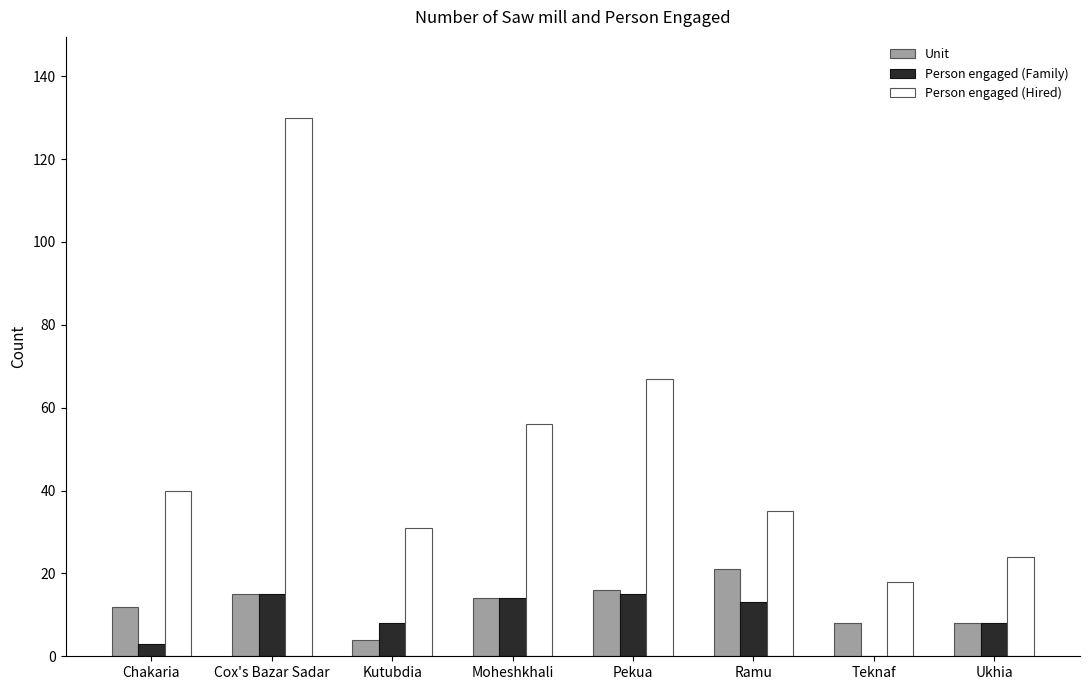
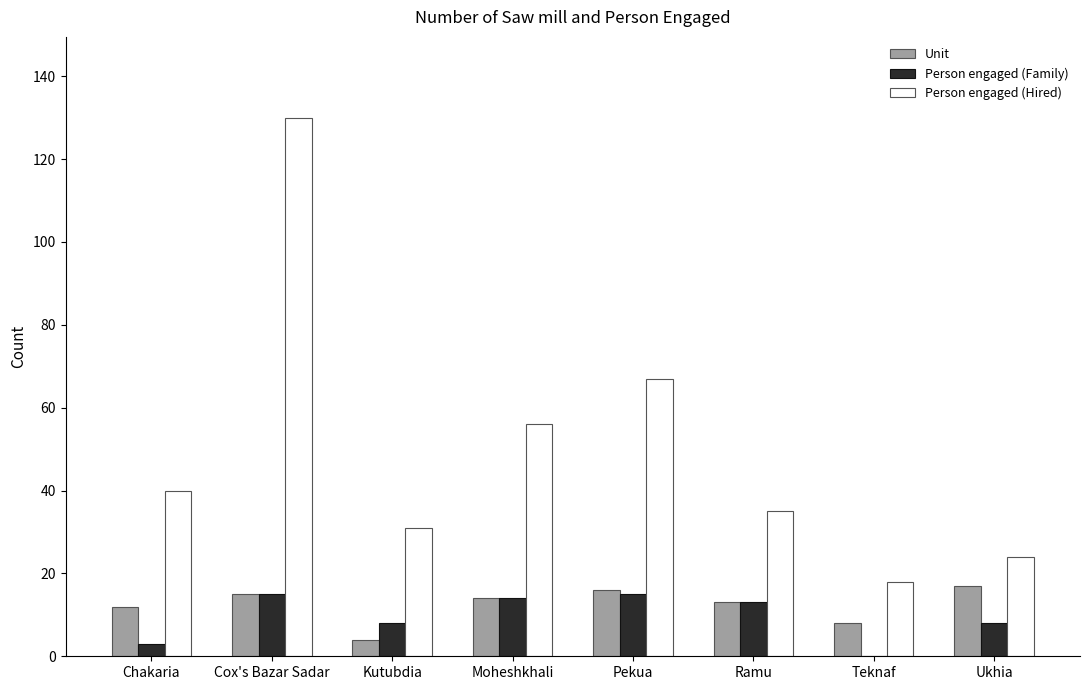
  {
    "Unit": {
      "Chakaria": 12,
      "Cox's Bazar Sadar": 15,
      "Kutubdia": 4,
      "Moheshkhali": 14,
      "Pekua": 16,
-     "Ramu": 21,
+     "Ramu": 13,
      "Teknaf": 8,
-     "Ukhia": 8
+     "Ukhia": 17
    },
    "Person engaged (Family)": {
      "Chakaria": 3,
      "Cox's Bazar Sadar": 15,
      "Kutubdia": 8,
      "Moheshkhali": 14,
      "Pekua": 15,
      "Ramu": 13,
      "Teknaf": 0,
      "Ukhia": 8
    },
    "Person engaged (Hired)": {
      "Chakaria": 40,
      "Cox's Bazar Sadar": 130,
      "Kutubdia": 31,
      "Moheshkhali": 56,
      "Pekua": 67,
      "Ramu": 35,
      "Teknaf": 18,
      "Ukhia": 24
    }
  }
